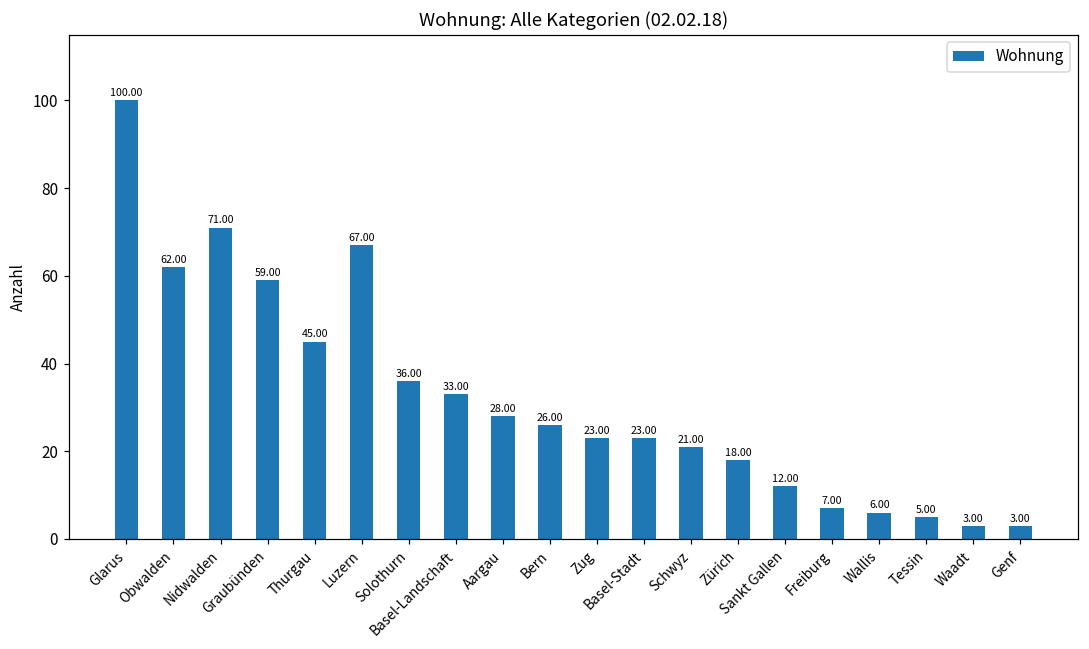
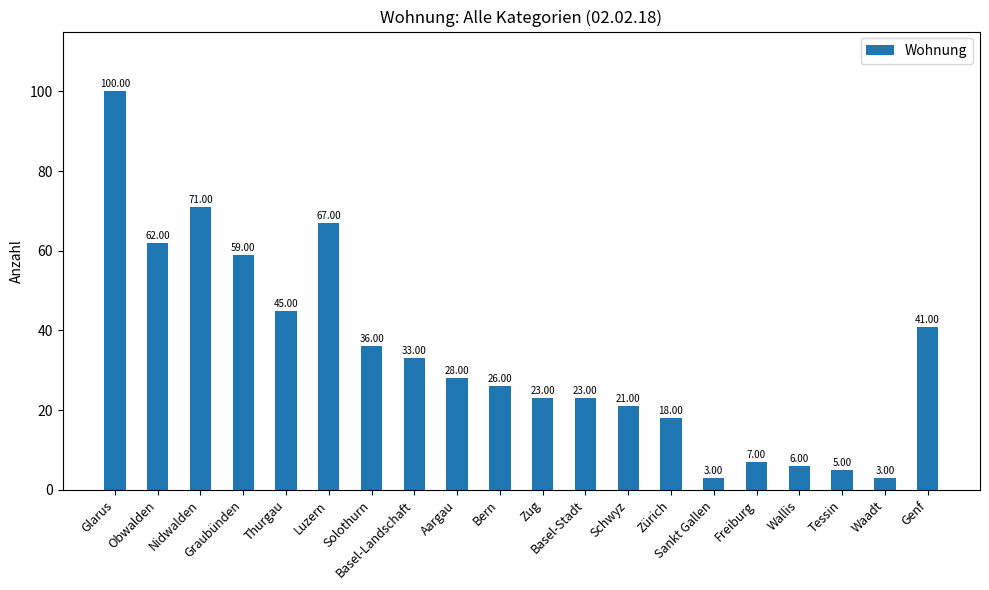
  {
    "Glarus": 100.00,
    "Obwalden": 62.00,
    "Nidwalden": 71.00,
    "Graubünden": 59.00,
    "Thurgau": 45.00,
    "Luzern": 67.00,
    "Solothurn": 36.00,
    "Basel-Landschaft": 33.00,
    "Aargau": 28.00,
    "Bern": 26.00,
    "Zug": 23.00,
    "Basel-Stadt": 23.00,
    "Schwyz": 21.00,
    "Zürich": 18.00,
-   "Sankt Gallen": 12.00,
+   "Sankt Gallen": 3.00,
    "Freiburg": 7.00,
    "Wallis": 6.00,
    "Tessin": 5.00,
    "Waadt": 3.00,
-   "Genf": 3.00
+   "Genf": 41.00
  }
